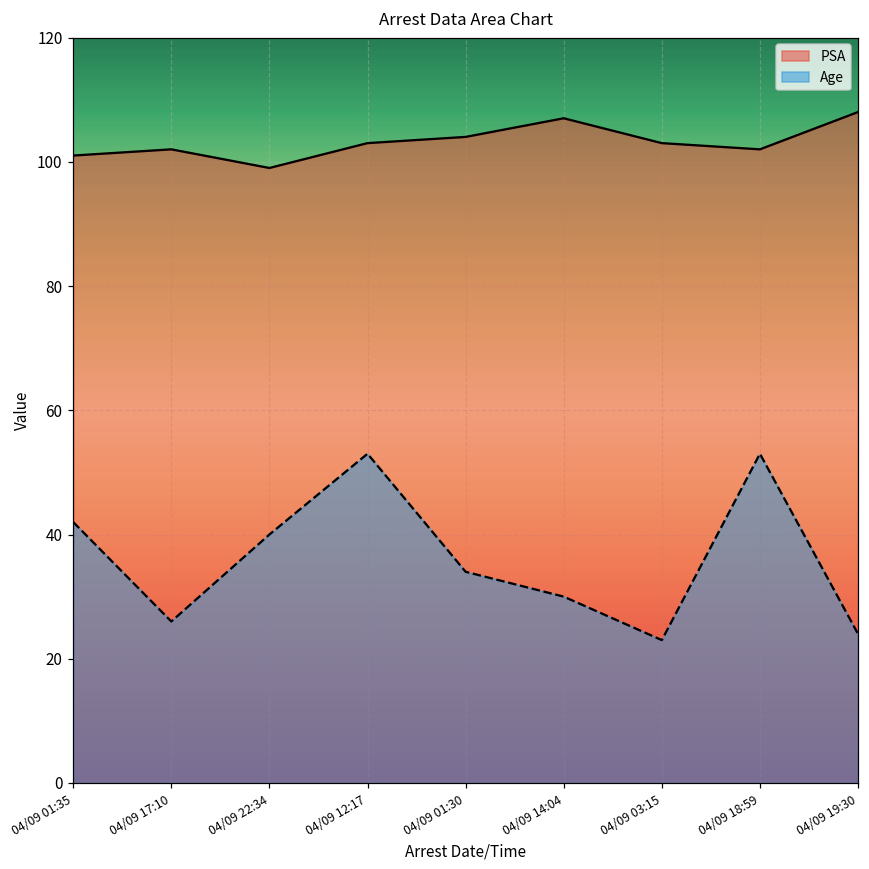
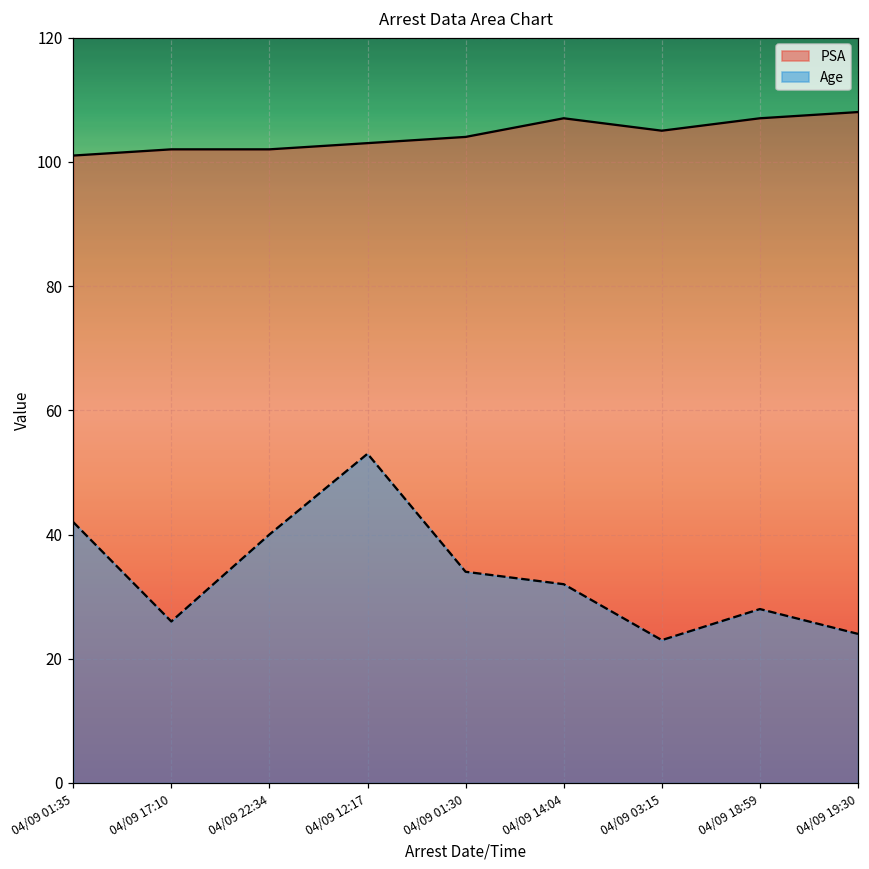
  {
    "PSA": {
      "04/09 01:35": 101,
      "04/09 17:10": 102,
-     "04/09 22:34": 99,
+     "04/09 22:34": 102,
      "04/09 12:17": 103,
      "04/09 01:30": 104,
      "04/09 14:04": 107,
-     "04/09 03:15": 103,
-     "04/09 18:59": 102,
+     "04/09 03:15": 105,
+     "04/09 18:59": 107,
      "04/09 19:30": 108
    },
    "Age": {
      "04/09 01:35": 42,
      "04/09 17:10": 26,
      "04/09 22:34": 40,
      "04/09 12:17": 53,
      "04/09 01:30": 34,
-     "04/09 14:04": 30,
+     "04/09 14:04": 32,
      "04/09 03:15": 23,
-     "04/09 18:59": 53,
+     "04/09 18:59": 28,
      "04/09 19:30": 24
    }
  }
